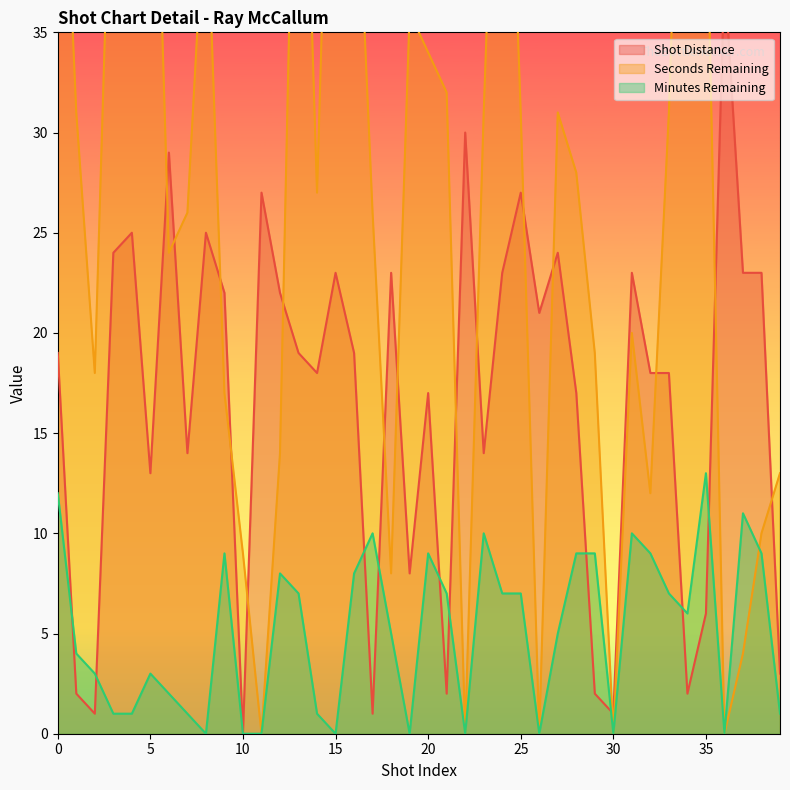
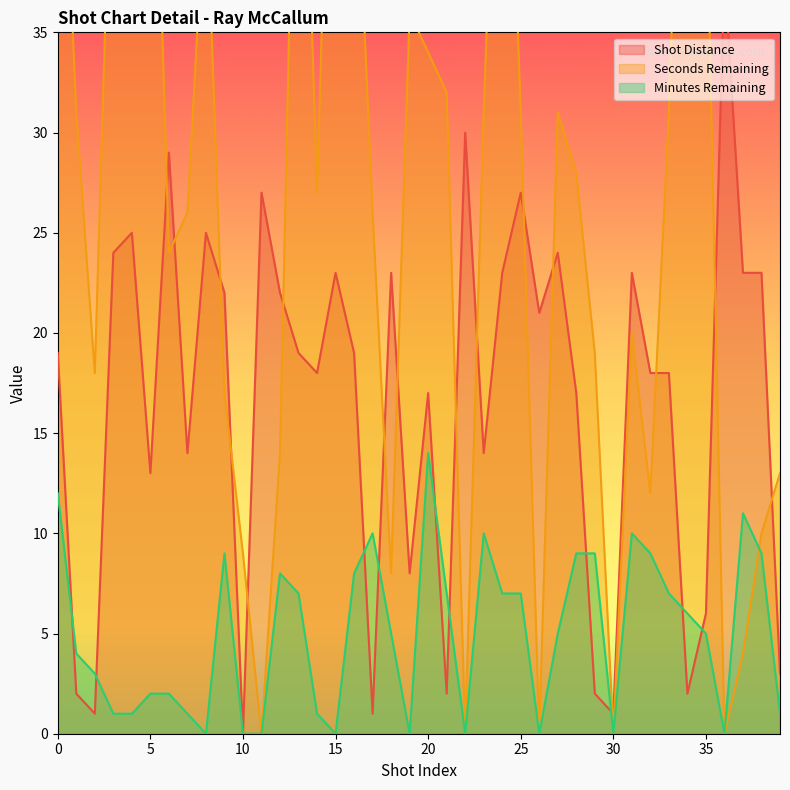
  {
    "Minutes Remaining": {
      "0": 12,
-     "5": 3,
+     "5": 2,
      "15": 0,
-     "20": 9,
+     "20": 14,
      "25": 7,
-     "35": 13
+     "35": 5
    }
  }
